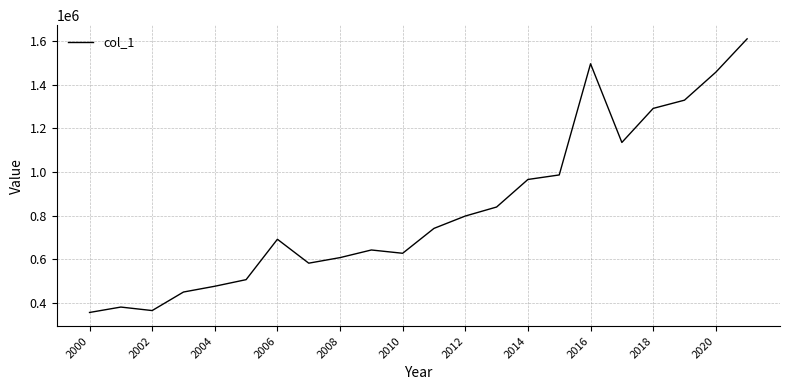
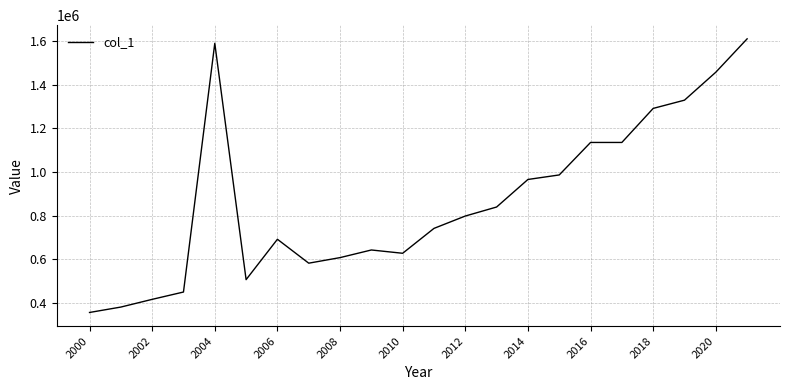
  {
    "2000": 360000,
-   "2002": 360000,
-   "2004": 480000,
+   "2002": 420000,
+   "2004": 1590000,
    "2006": 690000,
    "2008": 610000,
    "2010": 630000,
    "2012": 800000,
    "2014": 970000,
-   "2016": 1500000,
+   "2016": 1140000,
    "2018": 1290000,
    "2020": 1460000
  }
